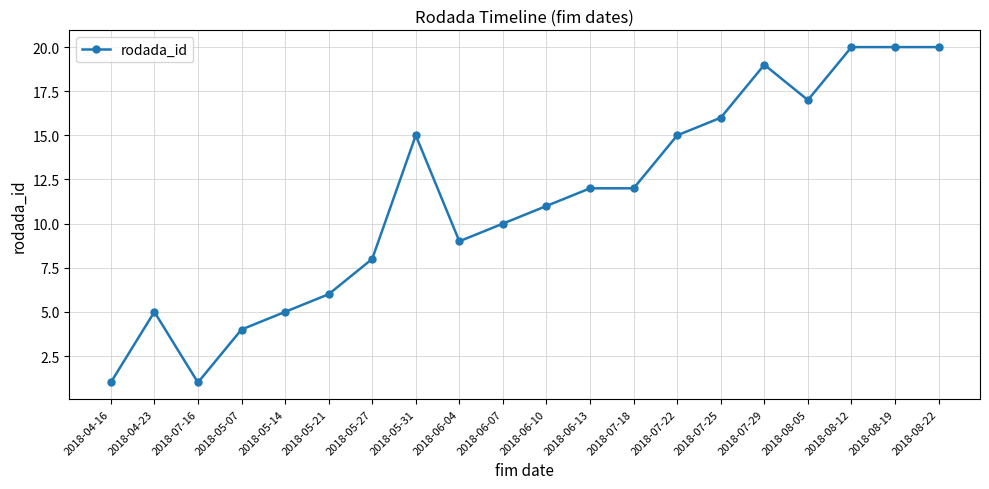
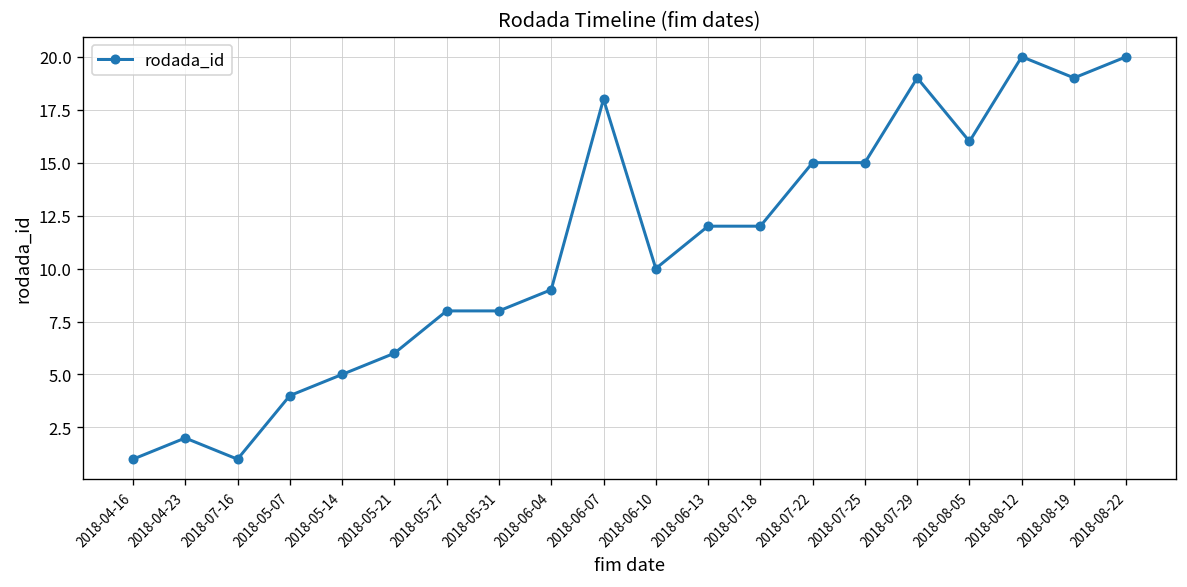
  {
    "2018-04-16": 1,
-   "2018-04-23": 5,
+   "2018-04-23": 2,
    "2018-07-16": 1,
    "2018-05-07": 4,
    "2018-05-14": 5,
    "2018-05-21": 6,
    "2018-05-27": 8,
-   "2018-05-31": 15,
+   "2018-05-31": 8,
    "2018-06-04": 9,
-   "2018-06-07": 10,
-   "2018-06-10": 11,
+   "2018-06-07": 18,
+   "2018-06-10": 10,
    "2018-06-13": 12,
    "2018-07-18": 12,
    "2018-07-22": 15,
-   "2018-07-25": 16,
+   "2018-07-25": 15,
    "2018-07-29": 19,
-   "2018-08-05": 17,
+   "2018-08-05": 16,
    "2018-08-12": 20,
-   "2018-08-19": 20,
+   "2018-08-19": 19,
    "2018-08-22": 20
  }
